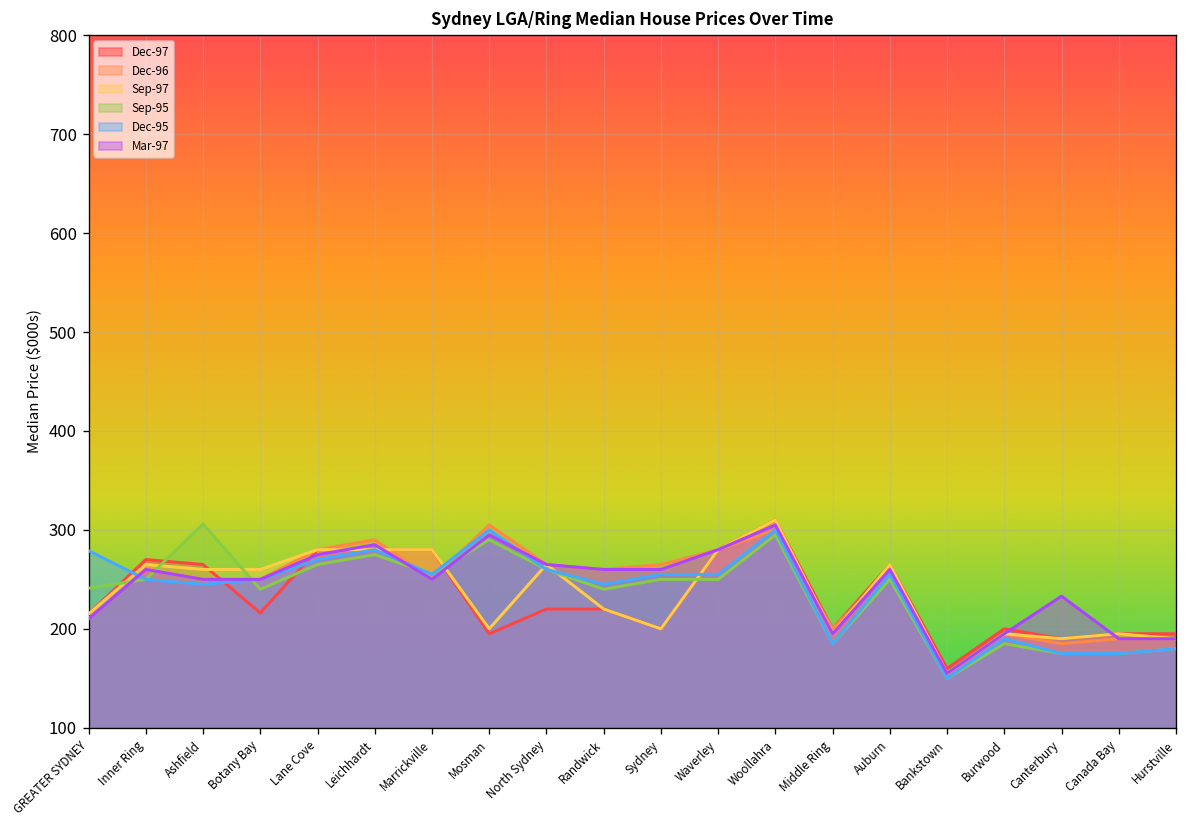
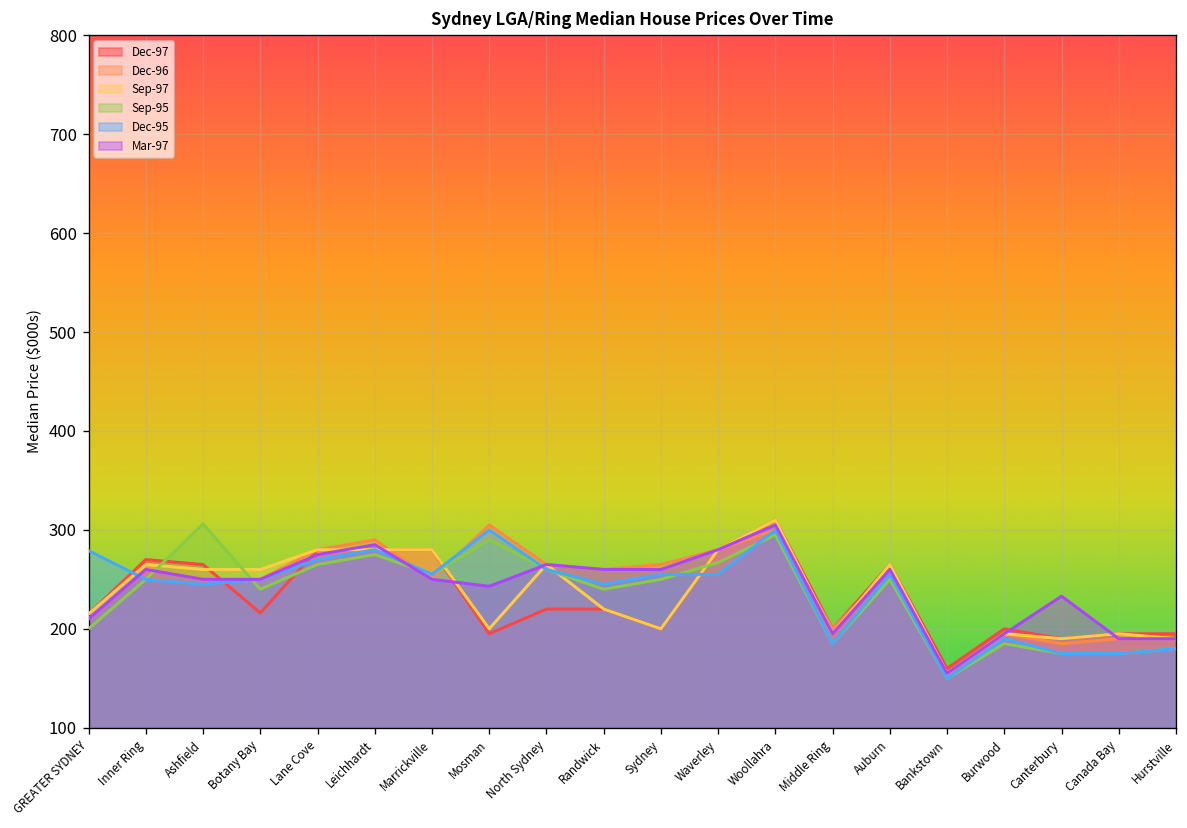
  {
    "Dec-97": {
      "Inner Ring": 270,
      "Ashfield": 270,
      "Botany Bay": 220,
      "Mosman": 200,
      "North Sydney": 220,
      "Bankstown": 160,
      "Burwood": 200,
      "Hurstville": 200
    },
    "Sep-95": {
-     "GREATER SYDNEY": 240,
+     "GREATER SYDNEY": 200,
      "Ashfield": 310,
      "Botany Bay": 240,
      "Lane Cove": 270,
      "Leichhardt": 280,
      "Mosman": 290,
      "Randwick": 240,
      "Sydney": 250,
-     "Waverley": 250,
+     "Waverley": 270,
      "Woollahra": 300,
      "Auburn": 250,
      "Burwood": 190
    },
    "Dec-95": {
      "GREATER SYDNEY": 280,
      "Ashfield": 250,
      "Lane Cove": 270,
      "Mosman": 300,
      "Randwick": 250,
      "Sydney": 260,
      "Waverley": 260,
      "Auburn": 260,
      "Burwood": 190
    },
    "Mar-97": {
      "Lane Cove": 280,
      "Leichhardt": 290,
-     "Mosman": 300,
+     "Mosman": 240,
      "Sydney": 260,
      "Woollahra": 310,
      "Canterbury": 230
    }
  }
